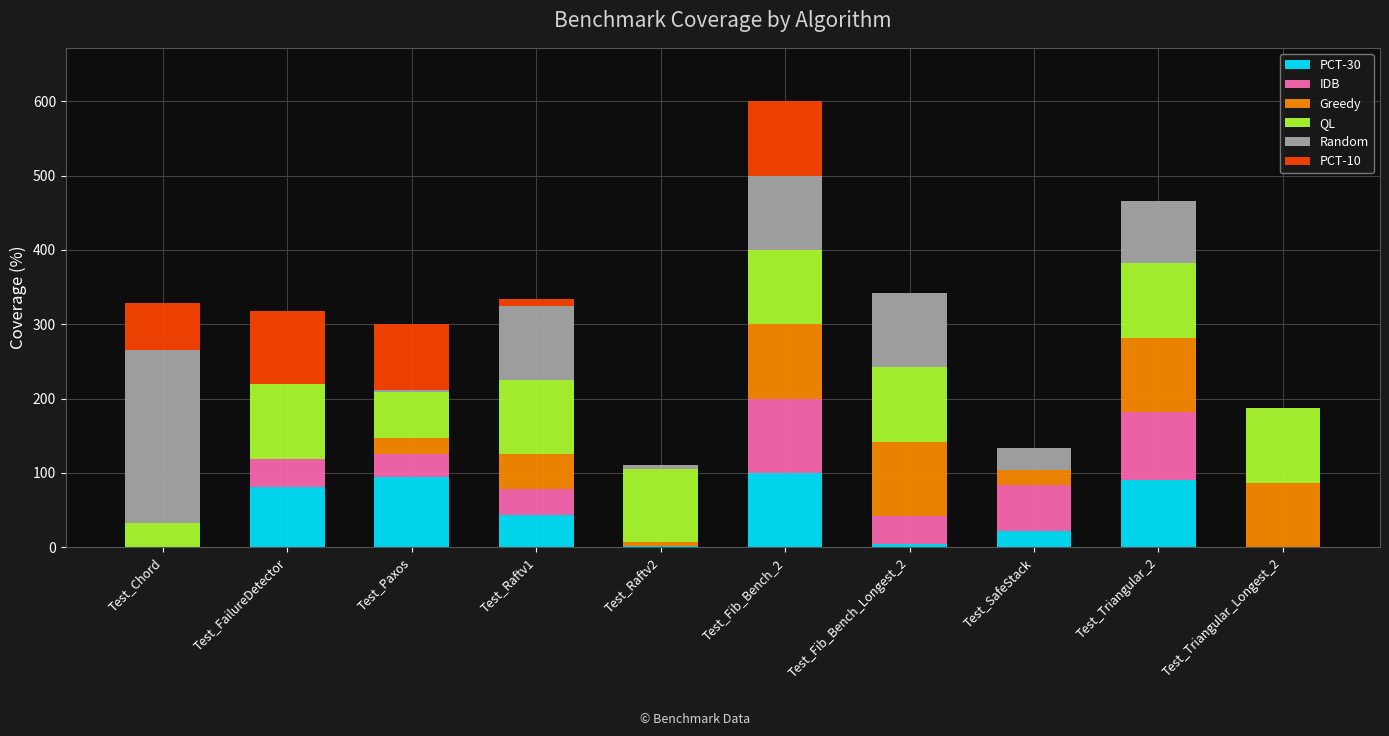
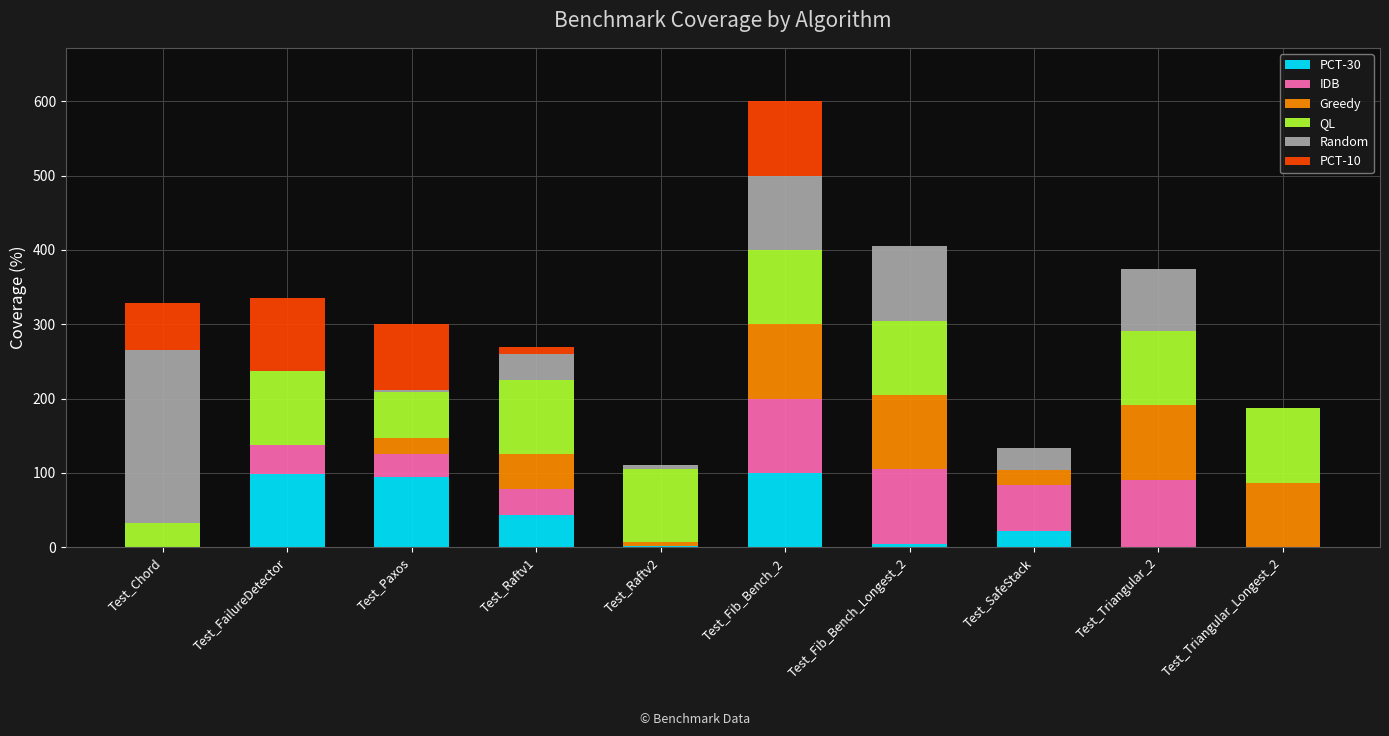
  {
    "PCT-30": {
      "Test_Chord": 0,
-     "Test_FailureDetector": 80,
+     "Test_FailureDetector": 100,
      "Test_Paxos": 90,
      "Test_Raftv1": 40,
      "Test_Fib_Bench_2": 100,
      "Test_Fib_Bench_Longest_2": 10,
      "Test_SafeStack": 20,
-     "Test_Triangular_2": 90,
+     "Test_Triangular_2": 0,
      "Test_Triangular_Longest_2": 0
    },
    "IDB": {
      "Test_Chord": 0,
      "Test_FailureDetector": 40,
      "Test_Paxos": 30,
      "Test_Raftv1": 40,
      "Test_Fib_Bench_2": 100,
-     "Test_Fib_Bench_Longest_2": 40,
+     "Test_Fib_Bench_Longest_2": 100,
      "Test_SafeStack": 60,
      "Test_Triangular_2": 90,
      "Test_Triangular_Longest_2": 0
    },
    "Greedy": {
      "Test_Chord": 0,
      "Test_FailureDetector": 0,
      "Test_Paxos": 20,
      "Test_Raftv1": 50,
      "Test_Raftv2": 10,
      "Test_Fib_Bench_2": 100,
      "Test_Fib_Bench_Longest_2": 100,
      "Test_SafeStack": 20,
      "Test_Triangular_2": 100,
      "Test_Triangular_Longest_2": 90
    },
    "QL": {
      "Test_Chord": 30,
      "Test_FailureDetector": 100,
      "Test_Paxos": 60,
      "Test_Raftv1": 100,
      "Test_Raftv2": 100,
      "Test_Fib_Bench_2": 100,
      "Test_Fib_Bench_Longest_2": 100,
      "Test_SafeStack": 0,
      "Test_Triangular_2": 100,
      "Test_Triangular_Longest_2": 100
    },
    "Random": {
      "Test_Chord": 230,
      "Test_FailureDetector": 0,
-     "Test_Raftv1": 100,
+     "Test_Raftv1": 40,
      "Test_Raftv2": 10,
      "Test_Fib_Bench_2": 100,
      "Test_Fib_Bench_Longest_2": 100,
      "Test_SafeStack": 30,
      "Test_Triangular_2": 80,
      "Test_Triangular_Longest_2": 0
    },
    "PCT-10": {
      "Test_Chord": 60,
      "Test_FailureDetector": 100,
      "Test_Paxos": 90,
      "Test_Raftv1": 10,
      "Test_Raftv2": 0,
      "Test_Fib_Bench_2": 100,
      "Test_Fib_Bench_Longest_2": 0,
      "Test_SafeStack": 0,
      "Test_Triangular_2": 0,
      "Test_Triangular_Longest_2": 0
    }
  }
